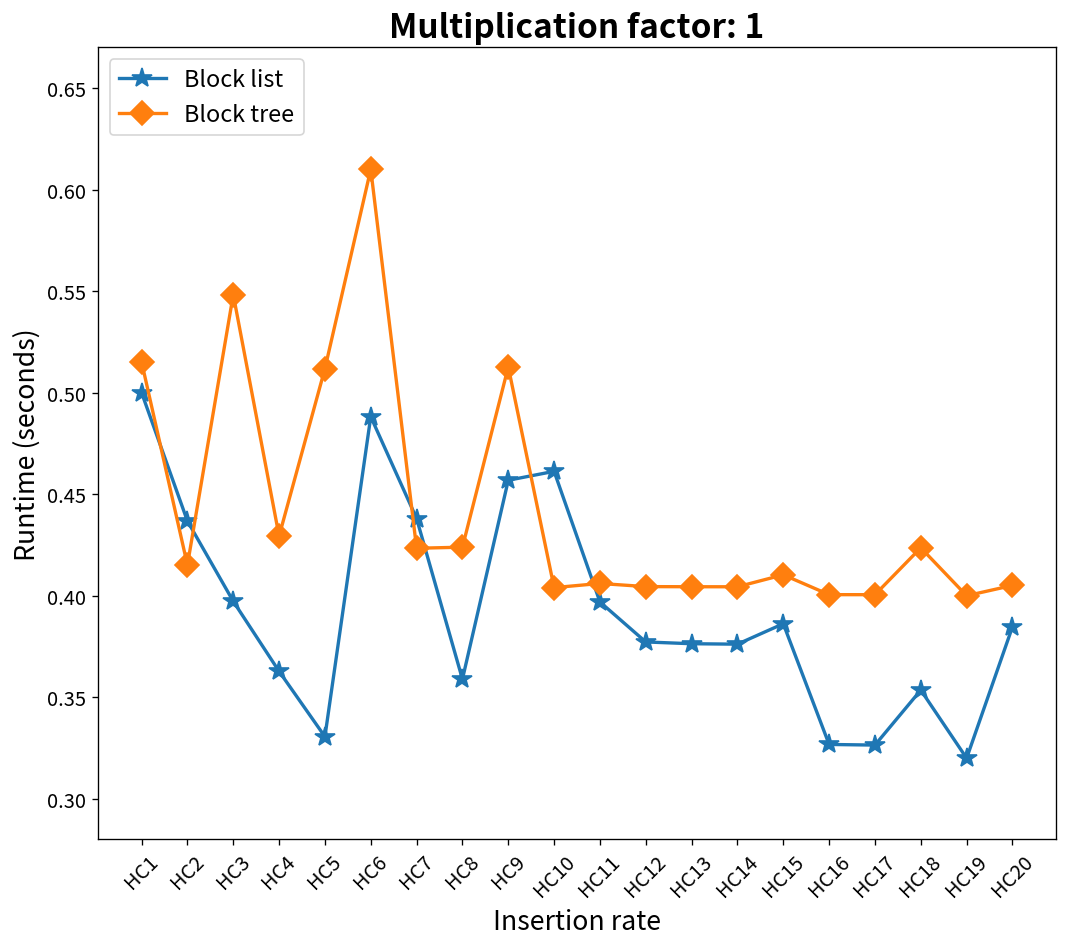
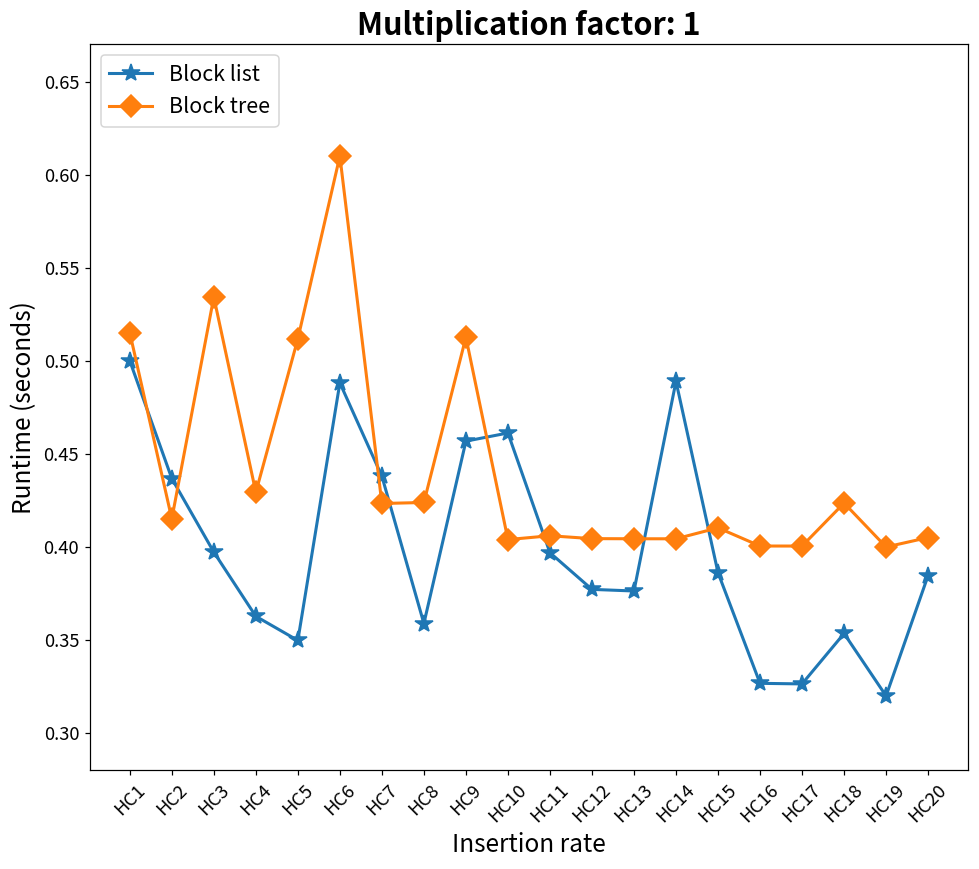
  {
    "Block list": {
      "HC1": 0.500,
      "HC2": 0.437,
      "HC3": 0.397,
      "HC4": 0.363,
-     "HC5": 0.331,
+     "HC5": 0.350,
      "HC6": 0.488,
      "HC7": 0.438,
      "HC8": 0.359,
      "HC9": 0.457,
      "HC10": 0.461,
      "HC11": 0.397,
      "HC12": 0.377,
      "HC13": 0.376,
-     "HC14": 0.376,
+     "HC14": 0.489,
      "HC15": 0.386,
      "HC16": 0.327,
      "HC17": 0.326,
      "HC18": 0.354,
      "HC19": 0.320,
      "HC20": 0.385
    },
    "Block tree": {
      "HC1": 0.515,
      "HC2": 0.415,
-     "HC3": 0.548,
+     "HC3": 0.534,
      "HC4": 0.429,
      "HC5": 0.512,
      "HC6": 0.610,
      "HC7": 0.423,
      "HC8": 0.424,
      "HC9": 0.513,
      "HC10": 0.404,
      "HC11": 0.406,
      "HC12": 0.404,
      "HC13": 0.404,
      "HC14": 0.404,
      "HC15": 0.410,
      "HC16": 0.401,
      "HC17": 0.401,
      "HC18": 0.424,
      "HC19": 0.400,
      "HC20": 0.405
    }
  }
